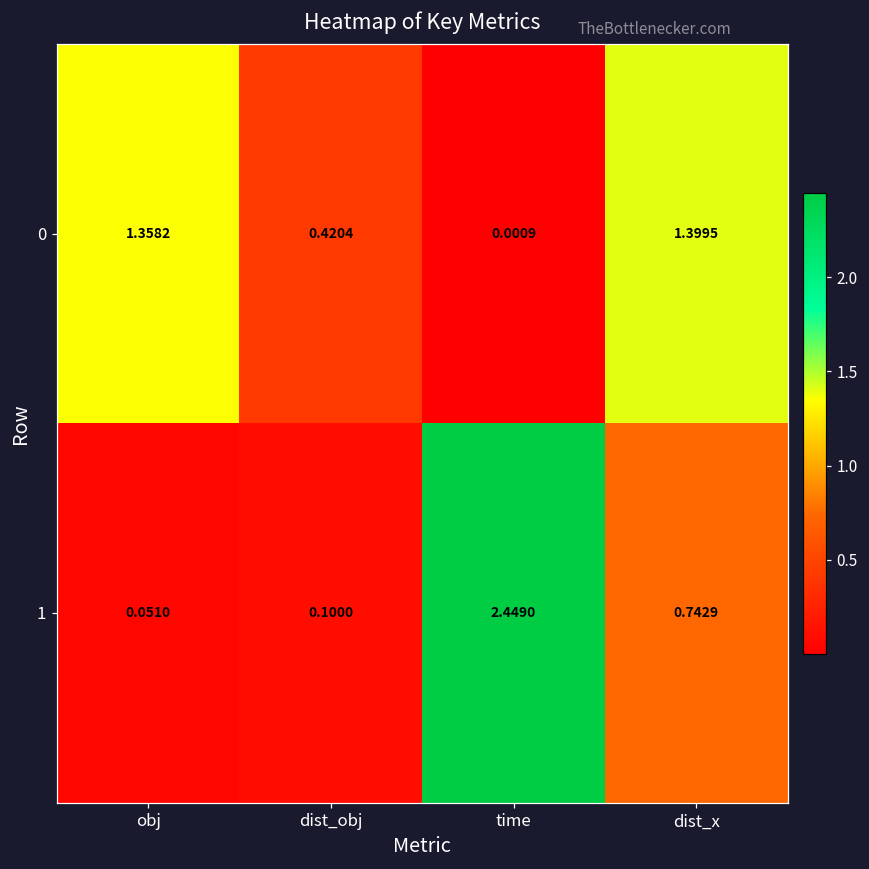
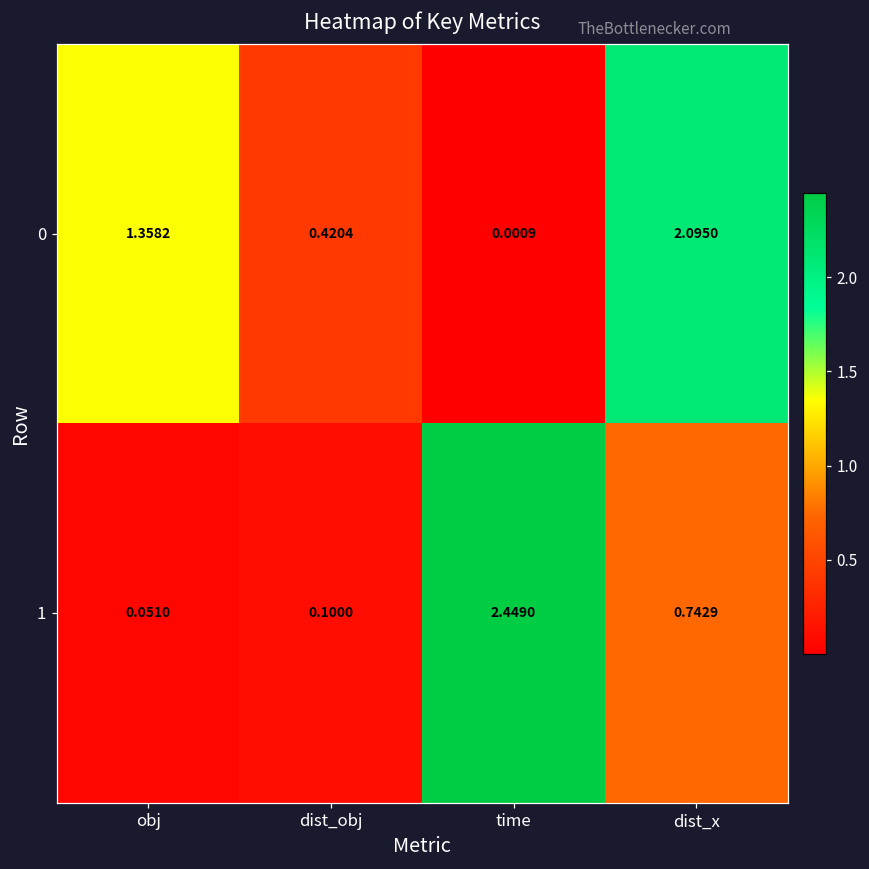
  {
    "0": {
      "obj": 1.3582,
      "dist_obj": 0.4204,
      "time": 0.0009,
-     "dist_x": 1.3995
+     "dist_x": 2.0950
    },
    "1": {
      "obj": 0.0510,
      "dist_obj": 0.1000,
      "time": 2.4490,
      "dist_x": 0.7429
    }
  }
